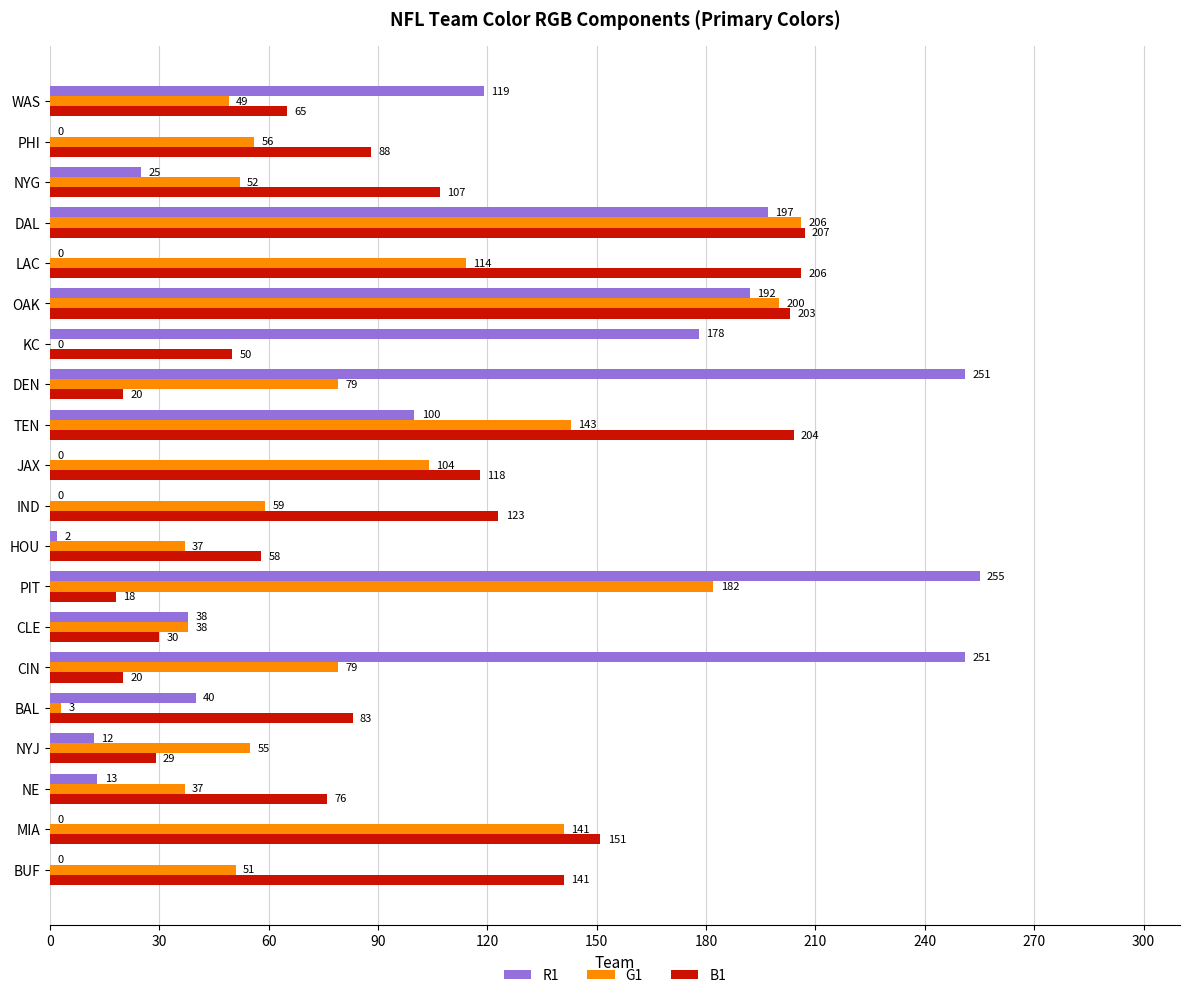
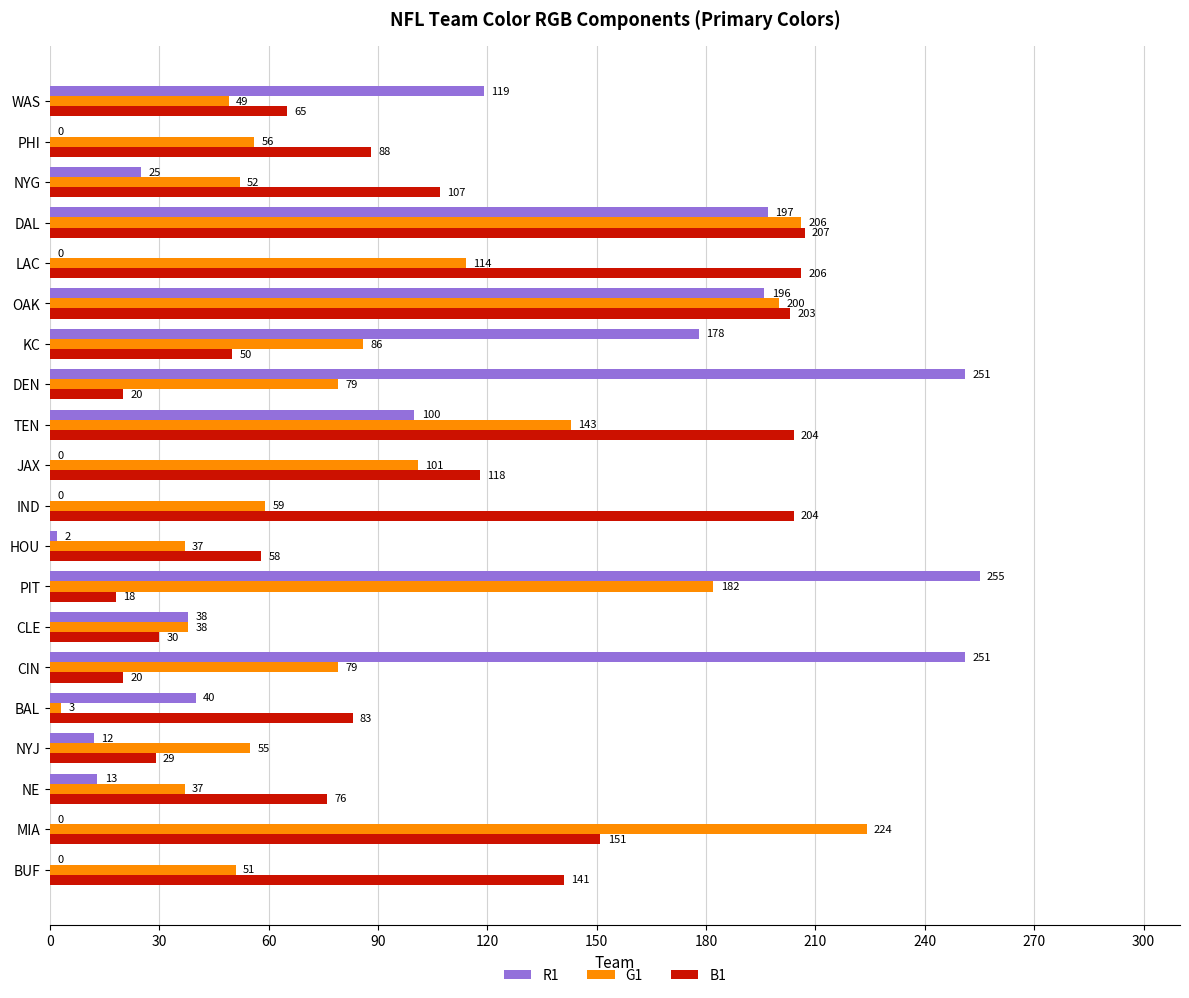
  {
    "R1": {
      "WAS": 119,
      "PHI": 0,
      "NYG": 25,
      "DAL": 197,
      "LAC": 0,
-     "OAK": 192,
+     "OAK": 196,
      "KC": 178,
      "DEN": 251,
      "TEN": 100,
      "JAX": 0,
      "IND": 0,
      "HOU": 2,
      "PIT": 255,
      "CLE": 38,
      "CIN": 251,
      "BAL": 40,
      "NYJ": 12,
      "NE": 13,
      "MIA": 0,
      "BUF": 0
    },
    "G1": {
      "WAS": 49,
      "PHI": 56,
      "NYG": 52,
      "DAL": 206,
      "LAC": 114,
      "OAK": 200,
-     "KC": 0,
+     "KC": 86,
      "DEN": 79,
      "TEN": 143,
-     "JAX": 104,
+     "JAX": 101,
      "IND": 59,
      "HOU": 37,
      "PIT": 182,
      "CLE": 38,
      "CIN": 79,
      "BAL": 3,
      "NYJ": 55,
      "NE": 37,
-     "MIA": 141,
+     "MIA": 224,
      "BUF": 51
    },
    "B1": {
      "WAS": 65,
      "PHI": 88,
      "NYG": 107,
      "DAL": 207,
      "LAC": 206,
      "OAK": 203,
      "KC": 50,
      "DEN": 20,
      "TEN": 204,
      "JAX": 118,
-     "IND": 123,
+     "IND": 204,
      "HOU": 58,
      "PIT": 18,
      "CLE": 30,
      "CIN": 20,
      "BAL": 83,
      "NYJ": 29,
      "NE": 76,
      "MIA": 151,
      "BUF": 141
    }
  }
